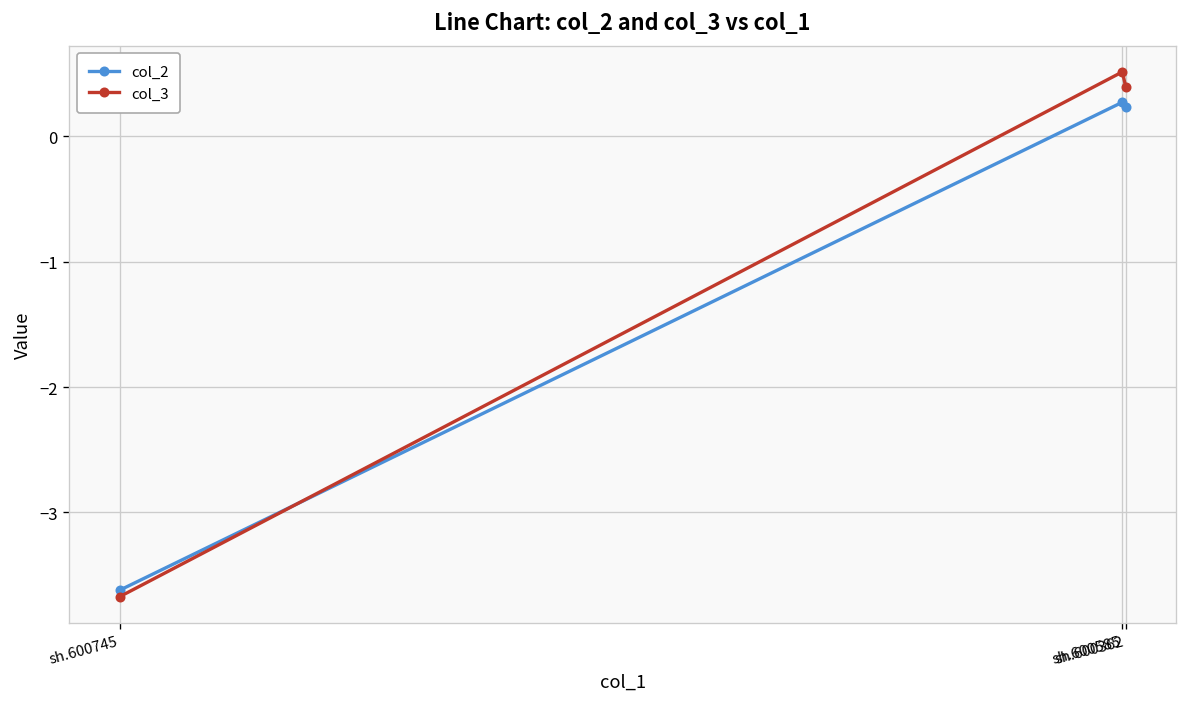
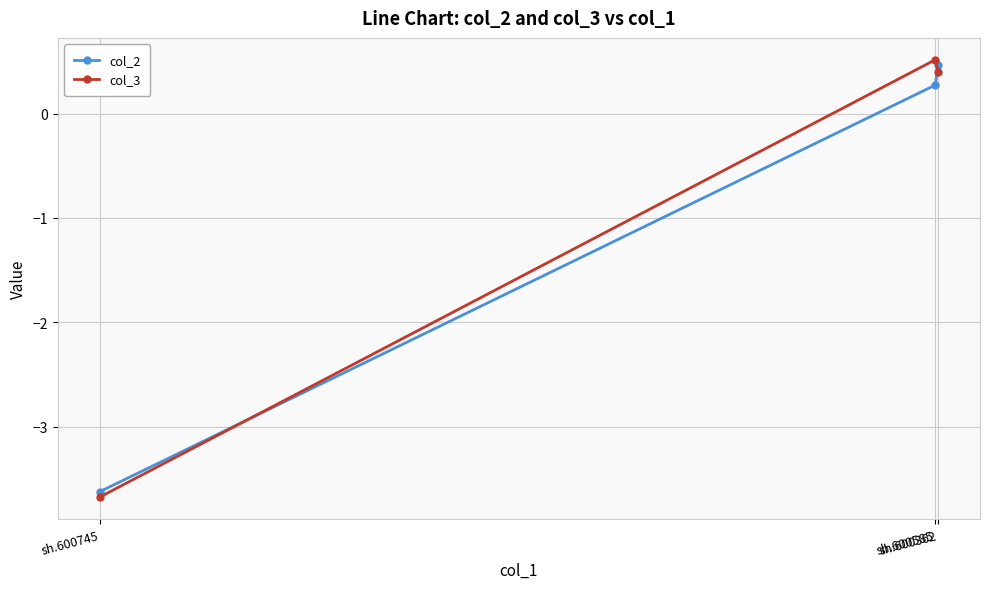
  {
    "col_2": {
      "sh.600745": -3.62,
      "sh.600585": 0.27,
-     "sh.600362": 0.23
+     "sh.600362": 0.47
    },
    "col_3": {
      "sh.600745": -3.67,
      "sh.600585": 0.51,
      "sh.600362": 0.40
    }
  }
